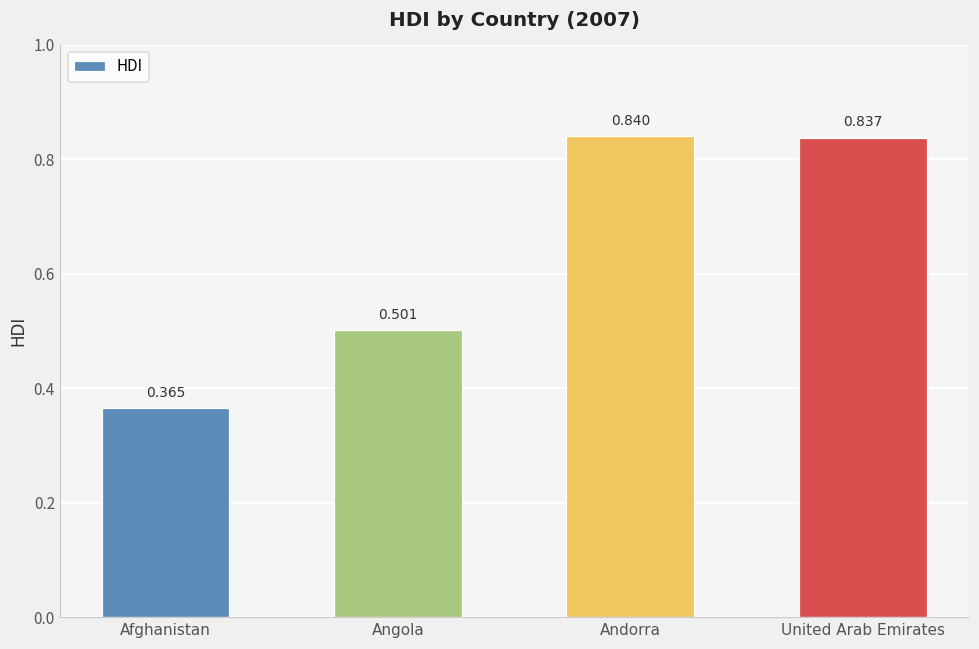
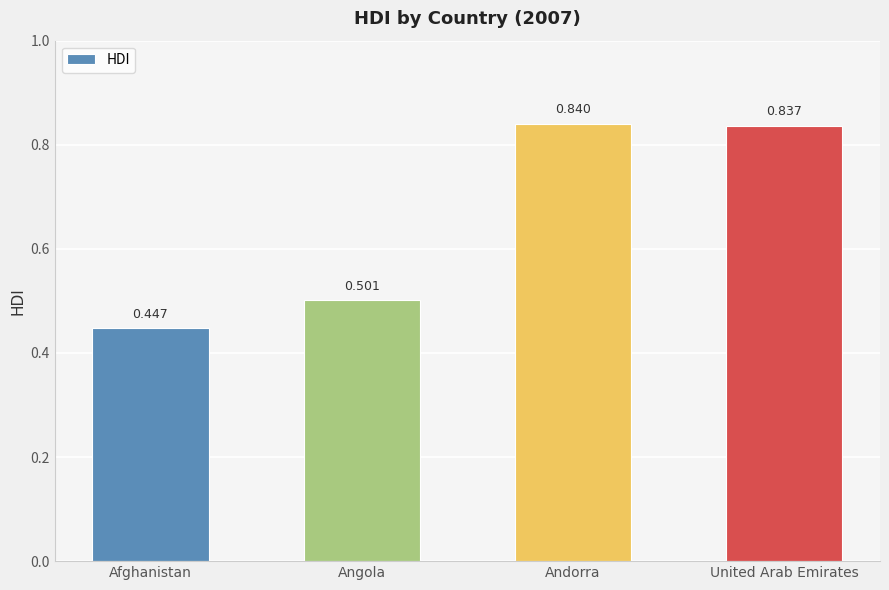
  {
-   "Afghanistan": 0.365,
+   "Afghanistan": 0.447,
    "Angola": 0.501,
    "Andorra": 0.840,
    "United Arab Emirates": 0.837
  }
